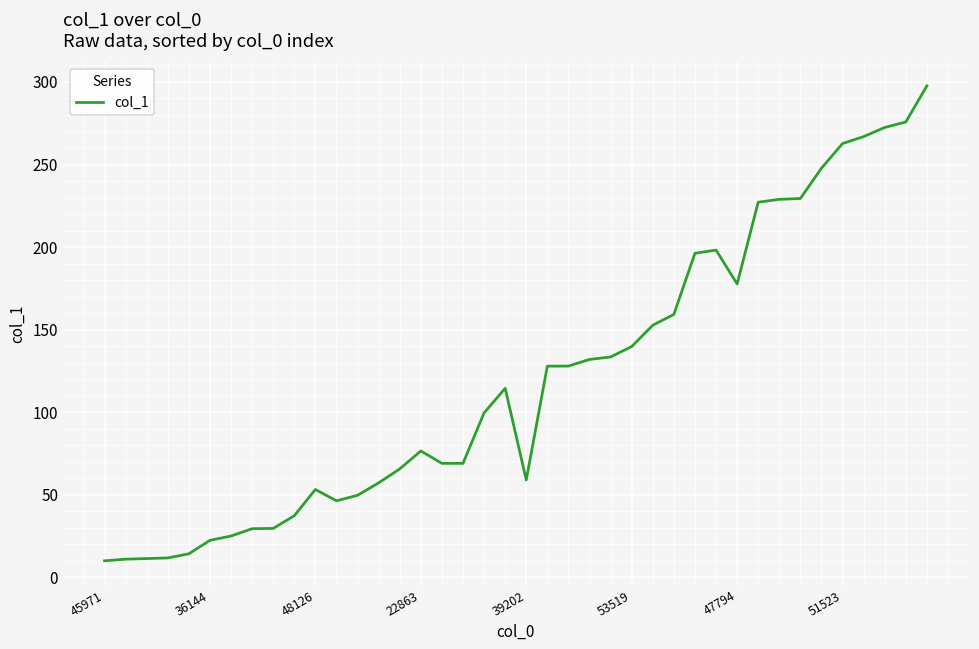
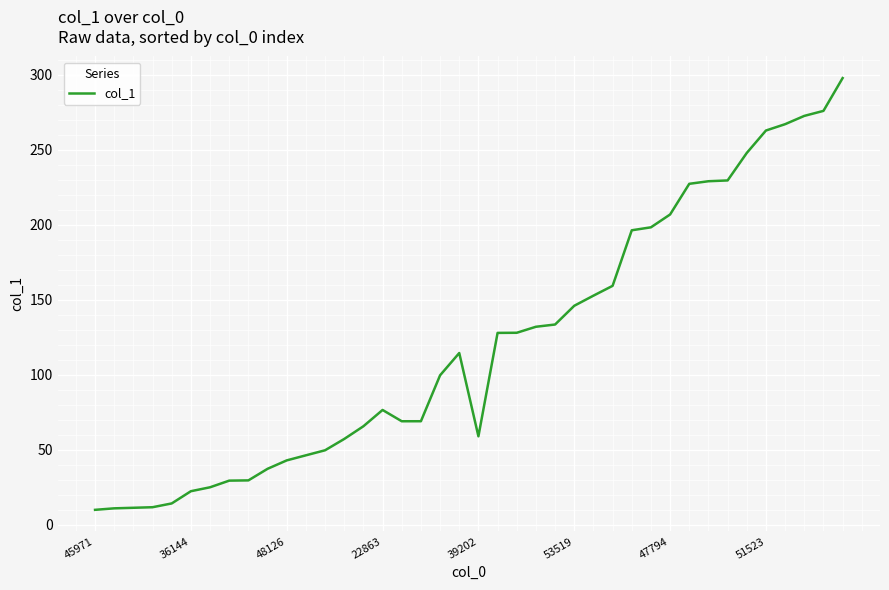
  {
    "45971": 10,
    "36144": 22,
-   "48126": 53,
+   "48126": 43,
    "22863": 77,
    "39202": 59,
-   "53519": 140,
-   "47794": 178,
+   "53519": 146,
+   "47794": 207,
    "51523": 263
  }
